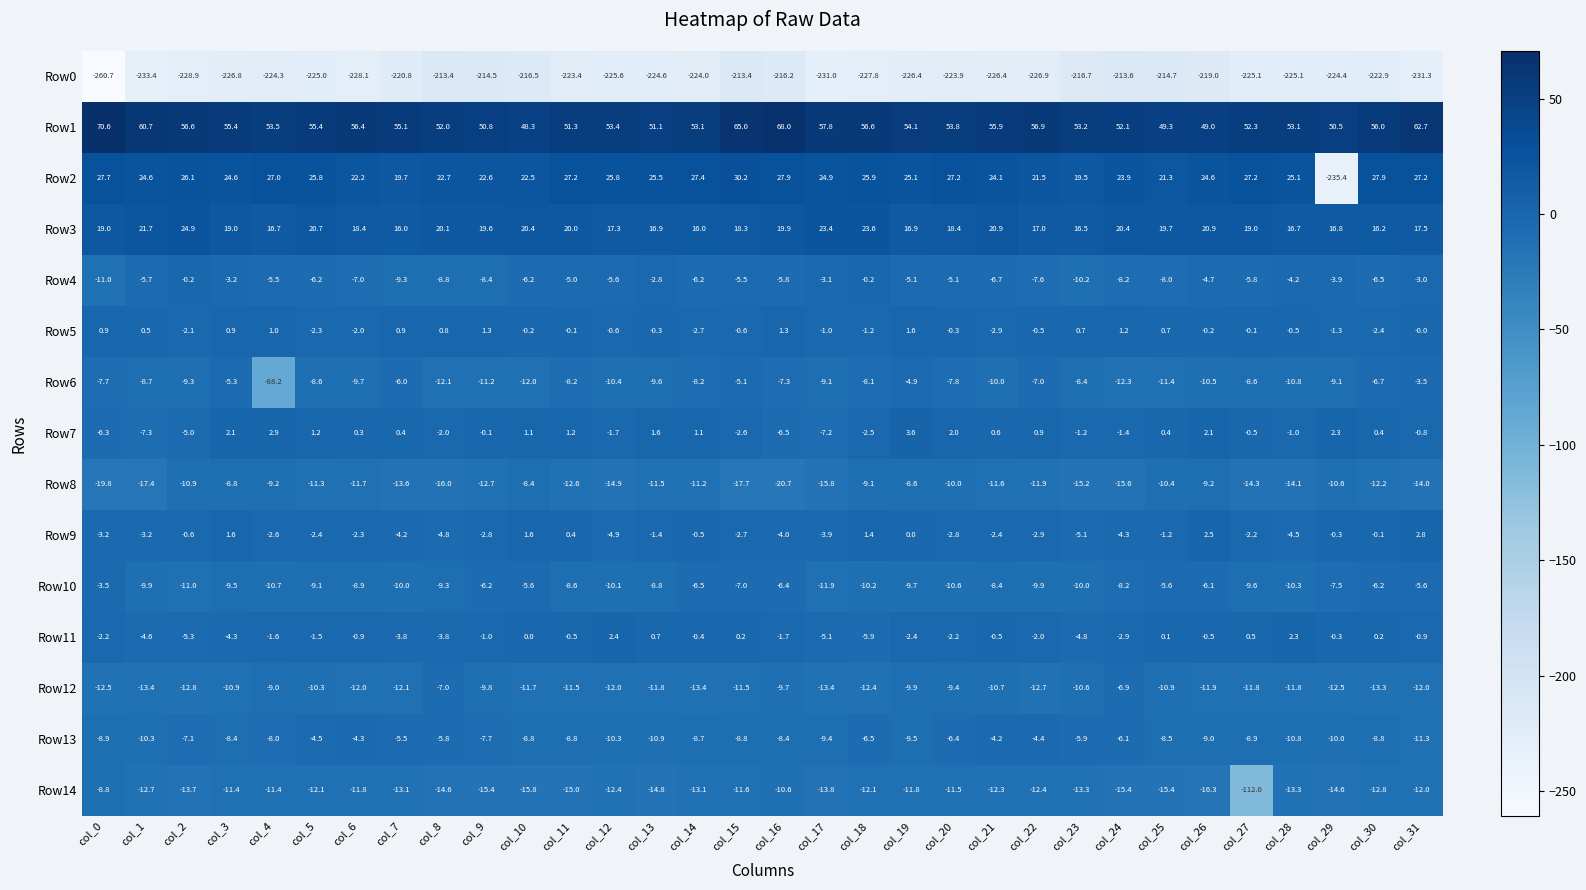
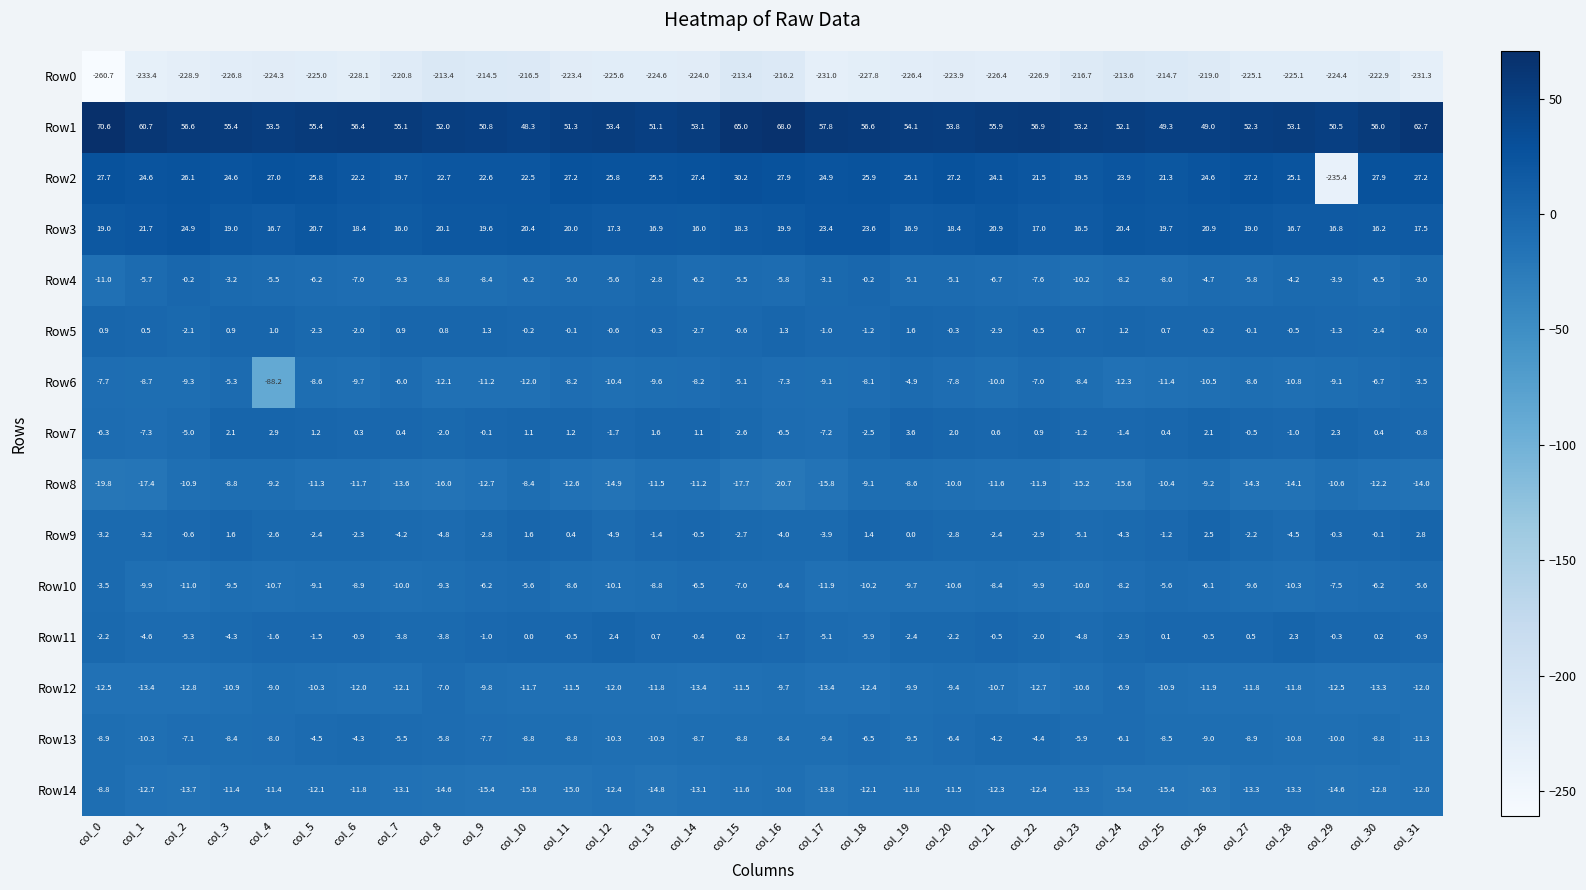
  {
    "Row14": {
      "col_0": -8.8,
      "col_1": -12.7,
      "col_2": -13.7,
      "col_3": -11.4,
      "col_4": -11.4,
      "col_5": -12.1,
      "col_6": -11.8,
      "col_7": -13.1,
      "col_8": -14.6,
      "col_9": -15.4,
      "col_10": -15.8,
      "col_11": -15.0,
      "col_12": -12.4,
      "col_13": -14.8,
      "col_14": -13.1,
      "col_15": -11.6,
      "col_16": -10.6,
      "col_17": -13.8,
      "col_18": -12.1,
      "col_19": -11.8,
      "col_20": -11.5,
      "col_21": -12.3,
      "col_22": -12.4,
      "col_23": -13.3,
      "col_24": -15.4,
      "col_25": -15.4,
      "col_26": -16.3,
-     "col_27": -112.0,
+     "col_27": -13.3,
      "col_28": -13.3,
      "col_29": -14.6,
      "col_30": -12.8,
      "col_31": -12.0
    }
  }
